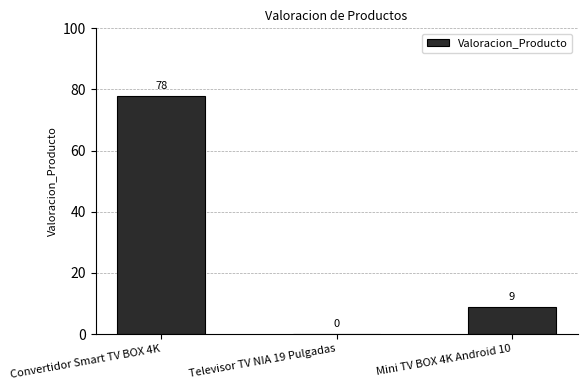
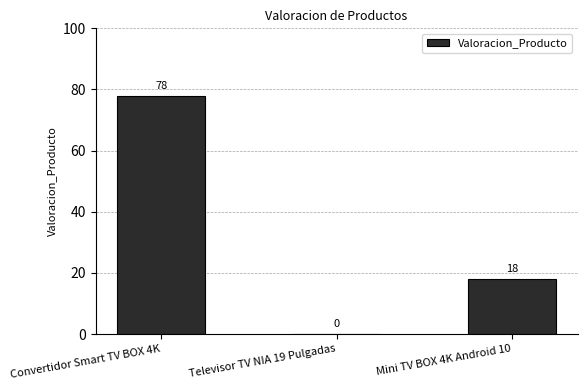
  {
    "Convertidor Smart TV BOX 4K": 78,
    "Televisor TV NIA 19 Pulgadas": 0,
-   "Mini TV BOX 4K Android 10": 9
+   "Mini TV BOX 4K Android 10": 18
  }
